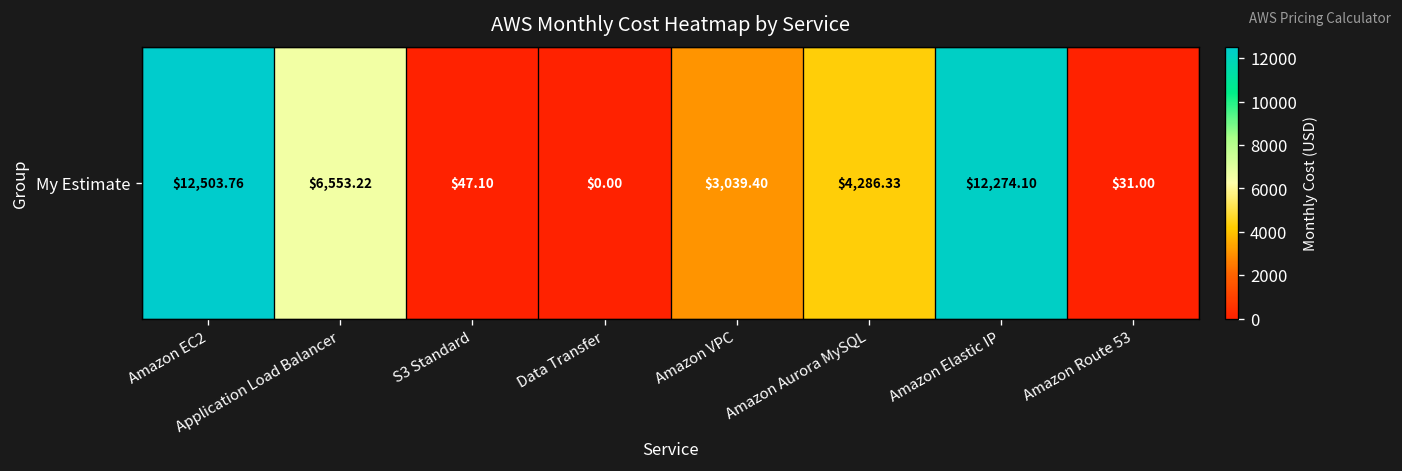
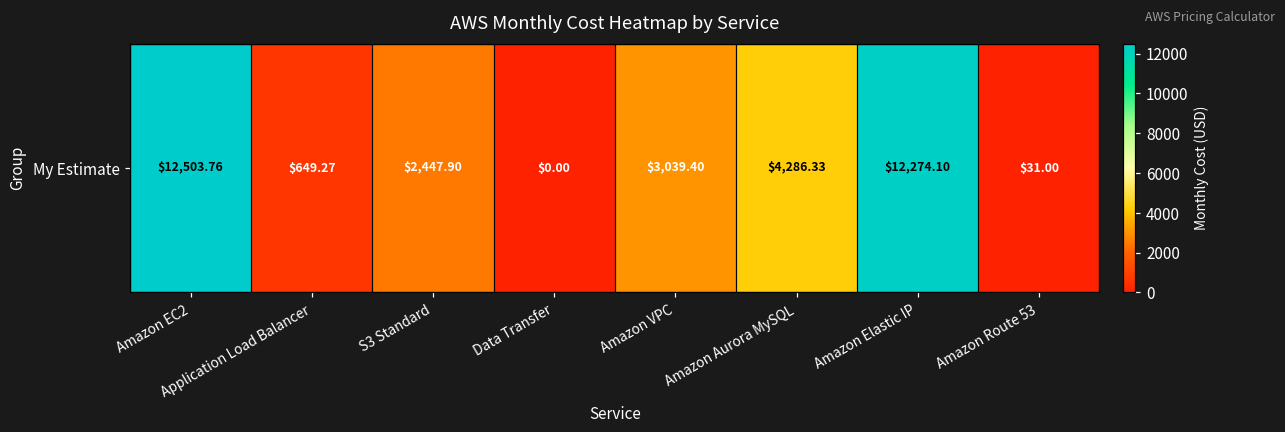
  {
    "My Estimate": {
      "Amazon EC2": "$12,503.76",
-     "Application Load Balancer": "$6,553.22",
-     "S3 Standard": "$47.10",
+     "Application Load Balancer": "$649.27",
+     "S3 Standard": "$2,447.90",
      "Data Transfer": "$0.00",
      "Amazon VPC": "$3,039.40",
      "Amazon Aurora MySQL": "$4,286.33",
      "Amazon Elastic IP": "$12,274.10",
      "Amazon Route 53": "$31.00"
    }
  }
